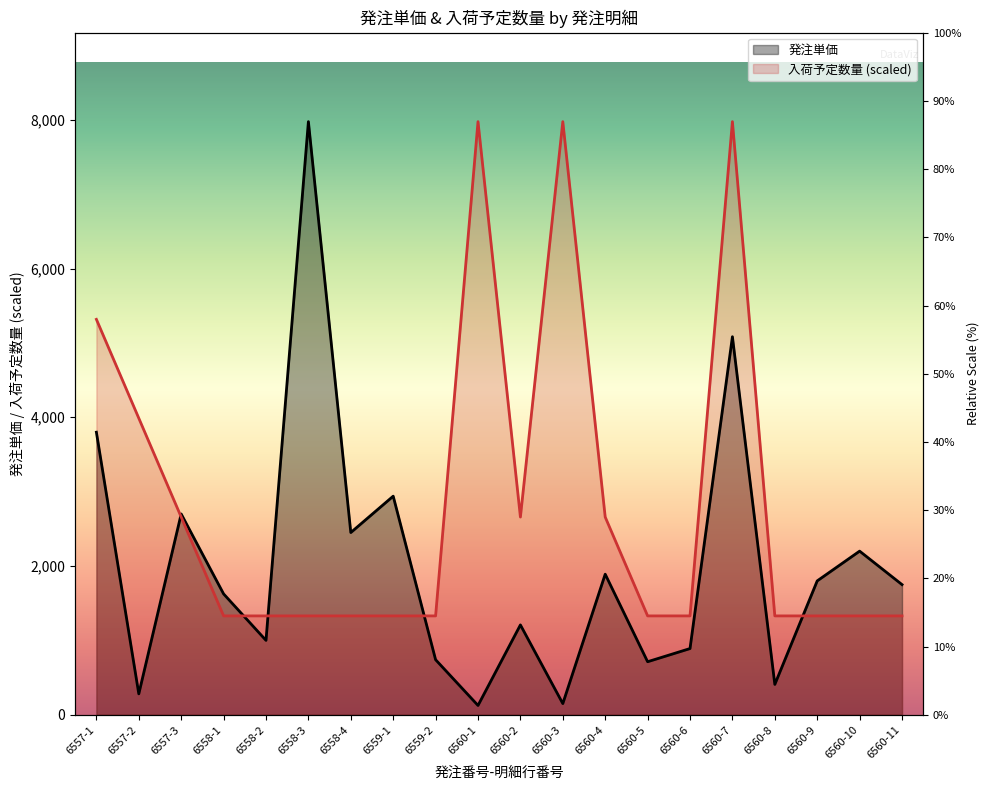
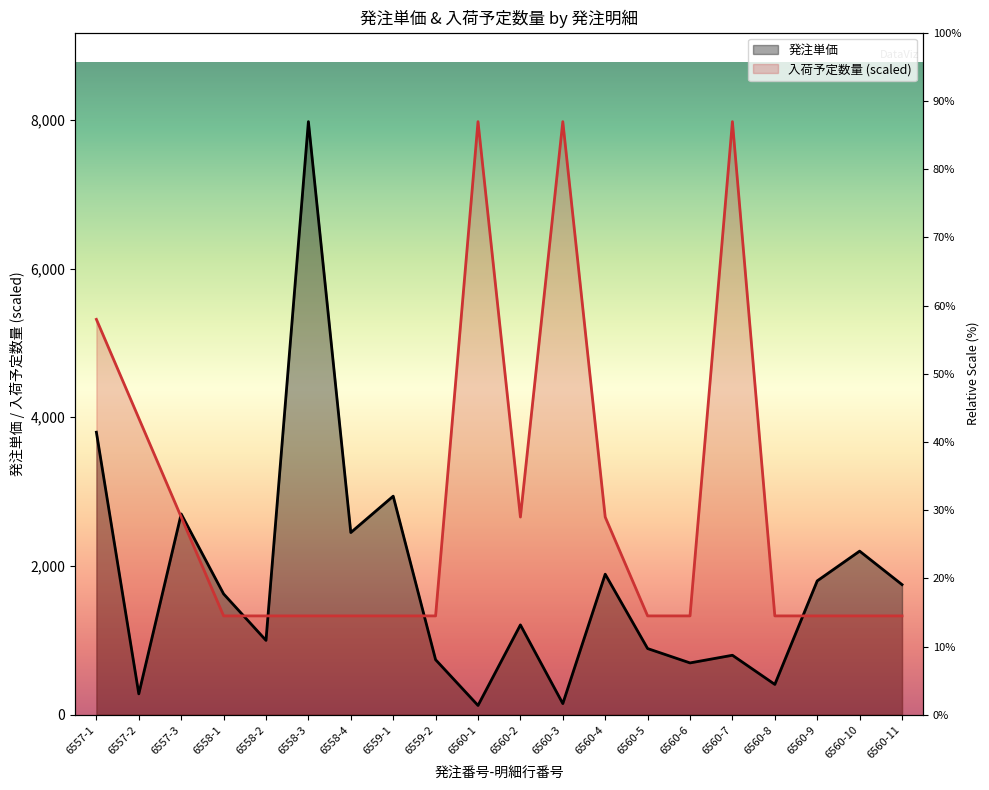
  {
    "発注単価": {
      "6557-1": "3,800",
      "6557-2": "300",
      "6557-3": "2,700",
      "6558-1": "1,600",
      "6558-2": "1,000",
      "6558-3": "8,000",
      "6558-4": "2,500",
      "6559-1": "2,900",
      "6559-2": "700",
      "6560-1": "100",
      "6560-2": "1,200",
      "6560-3": "200",
      "6560-4": "1,900",
-     "6560-5": "700",
-     "6560-6": "900",
-     "6560-7": "5,100",
+     "6560-5": "900",
+     "6560-6": "700",
+     "6560-7": "800",
      "6560-8": "400",
      "6560-9": "1,800",
      "6560-10": "2,200",
      "6560-11": "1,800"
    },
    "入荷予定数量 (scaled)": {
      "6557-1": "5,300",
      "6557-2": "4,000",
      "6557-3": "2,700",
      "6558-1": "1,300",
      "6558-2": "1,300",
      "6558-3": "1,300",
      "6558-4": "1,300",
      "6559-1": "1,300",
      "6559-2": "1,300",
      "6560-1": "8,000",
      "6560-2": "2,700",
      "6560-3": "8,000",
      "6560-4": "2,700",
      "6560-5": "1,300",
      "6560-6": "1,300",
      "6560-7": "8,000",
      "6560-8": "1,300",
      "6560-9": "1,300",
      "6560-10": "1,300",
      "6560-11": "1,300"
    }
  }
